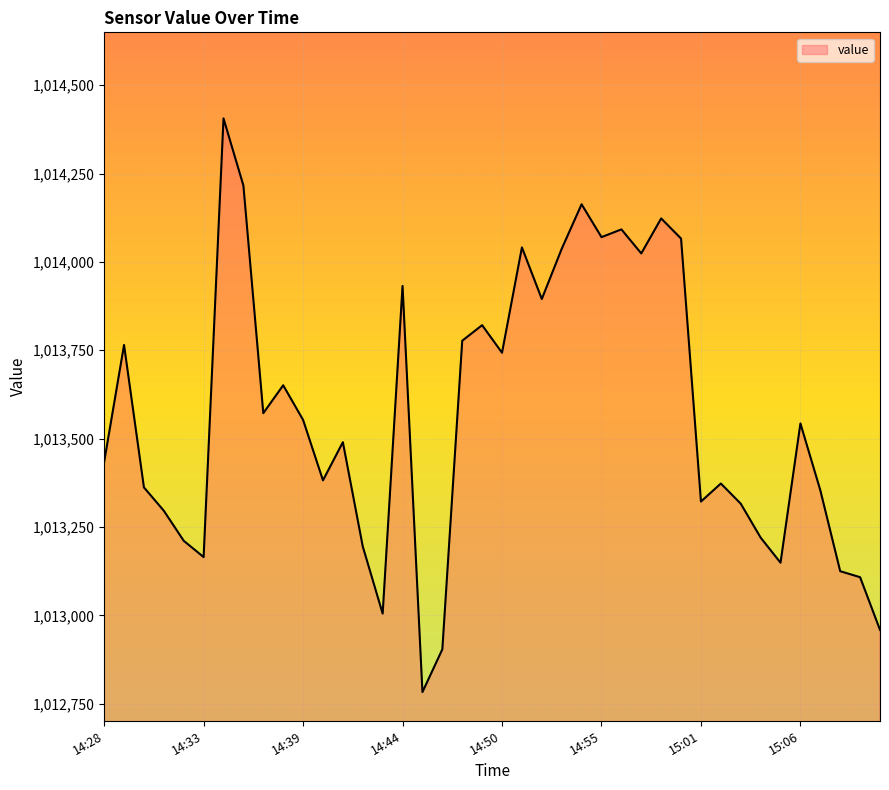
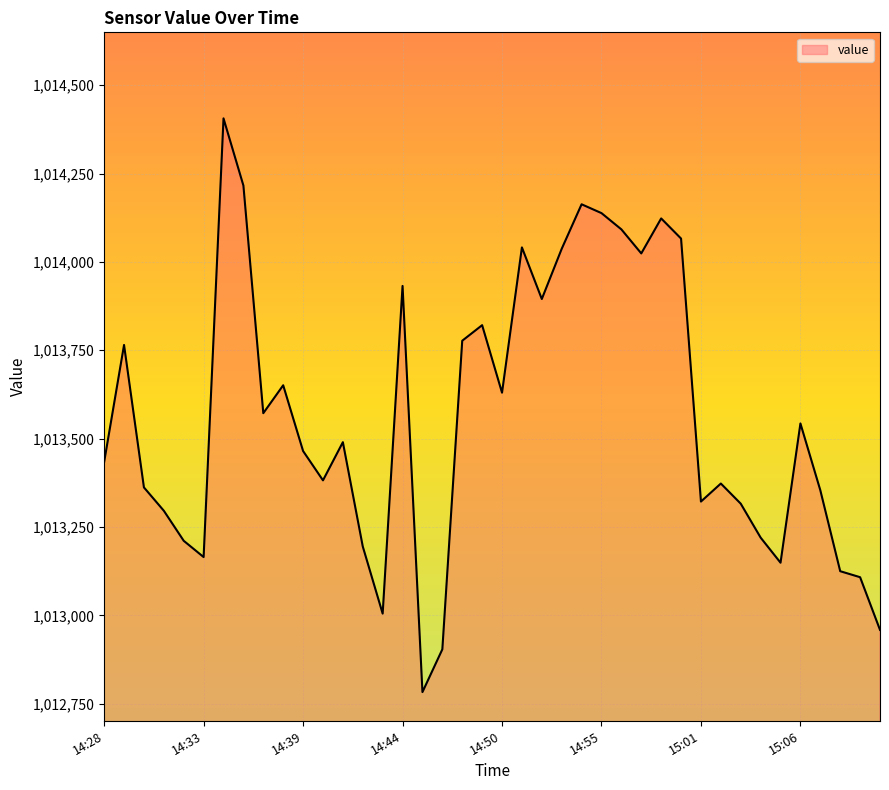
  {
    "14:28": "1,013,430",
    "14:33": "1,013,170",
-   "14:39": "1,013,550",
+   "14:39": "1,013,470",
    "14:44": "1,013,930",
-   "14:50": "1,013,740",
-   "14:55": "1,014,070",
+   "14:50": "1,013,630",
+   "14:55": "1,014,140",
    "15:01": "1,013,320",
    "15:06": "1,013,540"
  }
